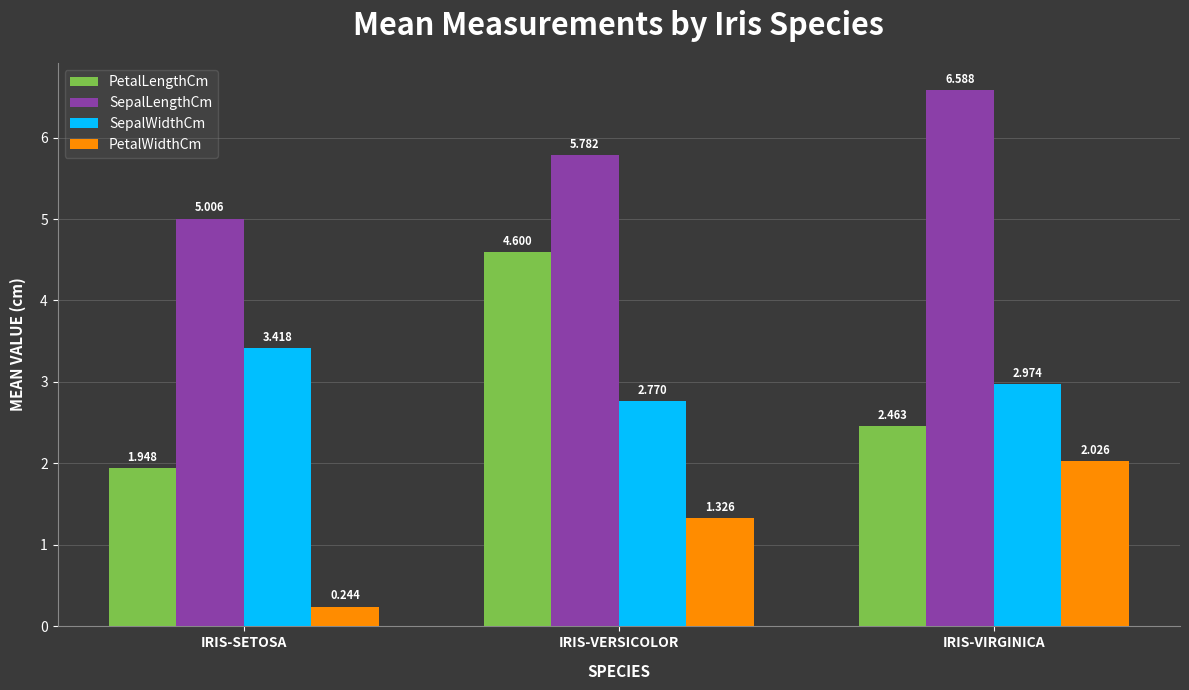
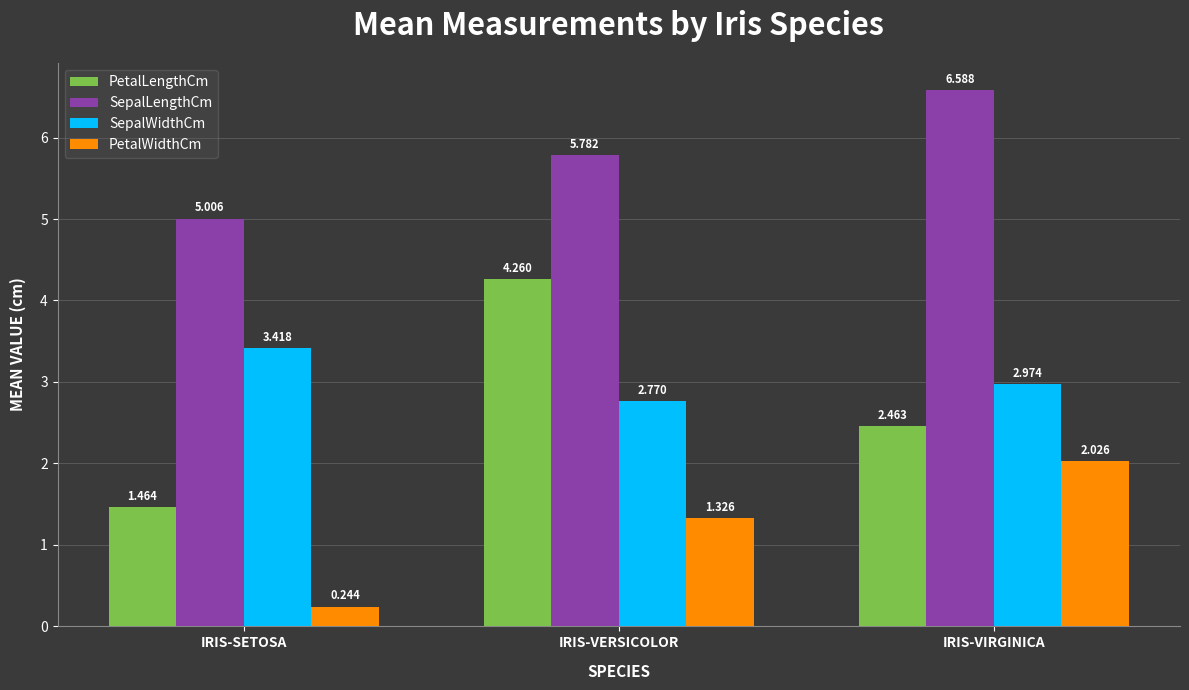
  {
    "PetalLengthCm": {
-     "IRIS-SETOSA": 1.948,
-     "IRIS-VERSICOLOR": 4.600,
+     "IRIS-SETOSA": 1.464,
+     "IRIS-VERSICOLOR": 4.260,
      "IRIS-VIRGINICA": 2.463
    },
    "SepalLengthCm": {
      "IRIS-SETOSA": 5.006,
      "IRIS-VERSICOLOR": 5.782,
      "IRIS-VIRGINICA": 6.588
    },
    "SepalWidthCm": {
      "IRIS-SETOSA": 3.418,
      "IRIS-VERSICOLOR": 2.770,
      "IRIS-VIRGINICA": 2.974
    },
    "PetalWidthCm": {
      "IRIS-SETOSA": 0.244,
      "IRIS-VERSICOLOR": 1.326,
      "IRIS-VIRGINICA": 2.026
    }
  }
